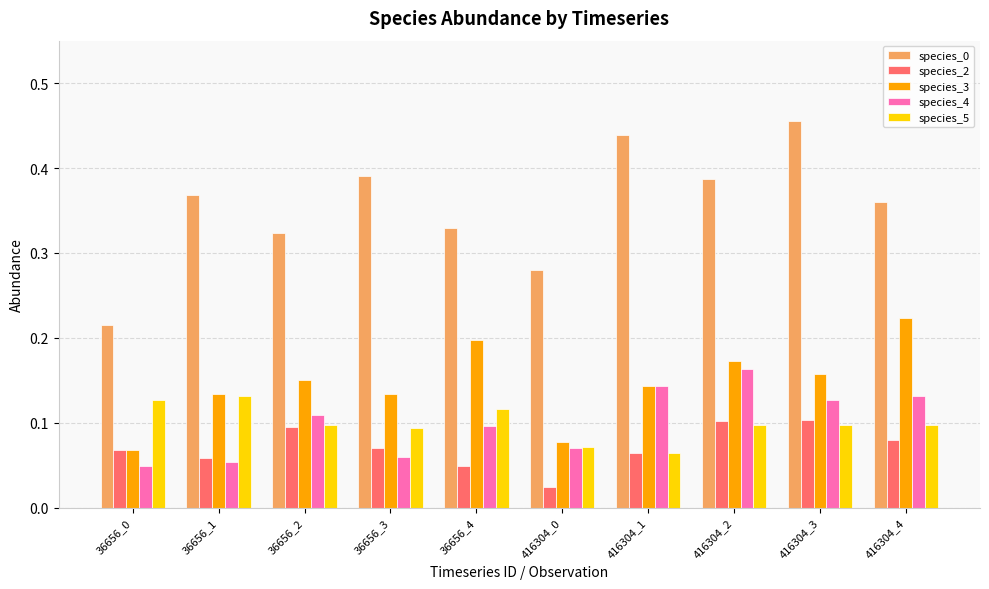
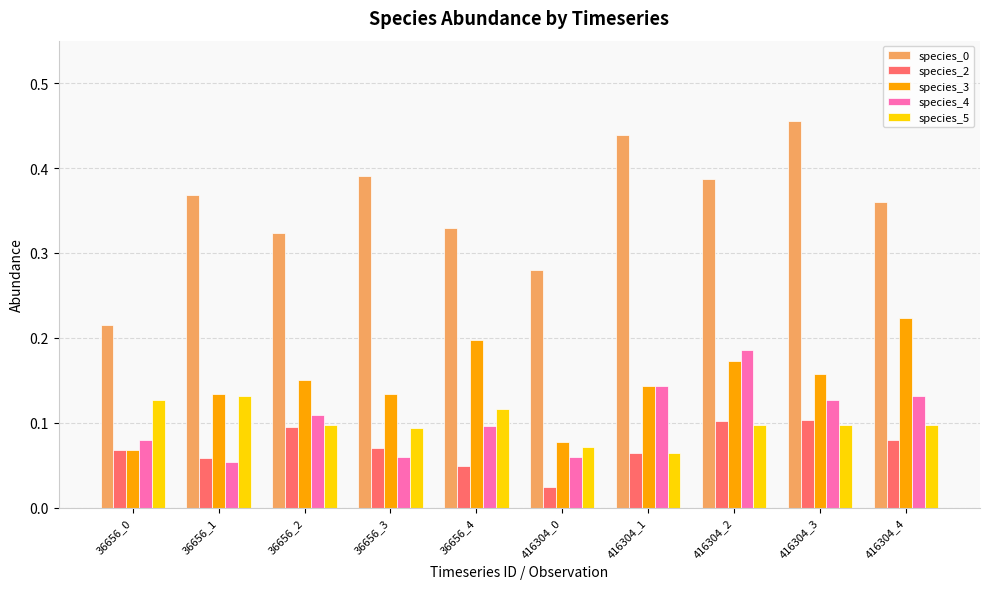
  {
    "species_4": {
-     "36656_0": 0.05,
+     "36656_0": 0.08,
      "36656_1": 0.05,
      "36656_2": 0.11,
      "36656_3": 0.06,
      "36656_4": 0.10,
-     "416304_0": 0.07,
+     "416304_0": 0.06,
      "416304_1": 0.14,
-     "416304_2": 0.16,
+     "416304_2": 0.19,
      "416304_3": 0.13,
      "416304_4": 0.13
    }
  }
